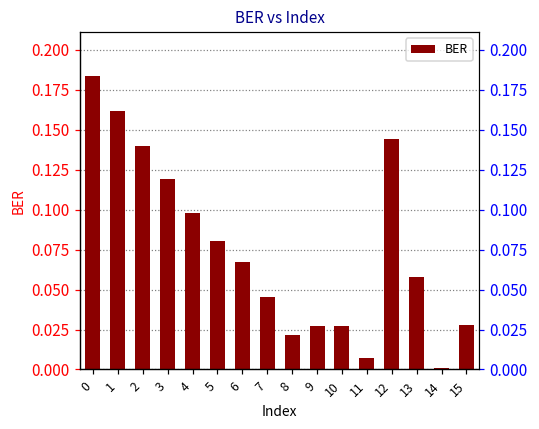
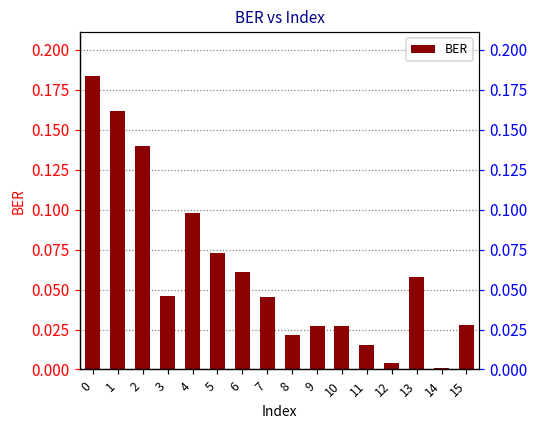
  {
    "0": 0.184,
    "1": 0.162,
    "2": 0.140,
-   "3": 0.119,
+   "3": 0.046,
    "4": 0.098,
-   "5": 0.080,
-   "6": 0.067,
+   "5": 0.073,
+   "6": 0.061,
    "7": 0.046,
    "8": 0.021,
    "9": 0.027,
    "10": 0.027,
-   "11": 0.007,
-   "12": 0.144,
+   "11": 0.016,
+   "12": 0.004,
    "13": 0.058,
    "15": 0.028
  }
